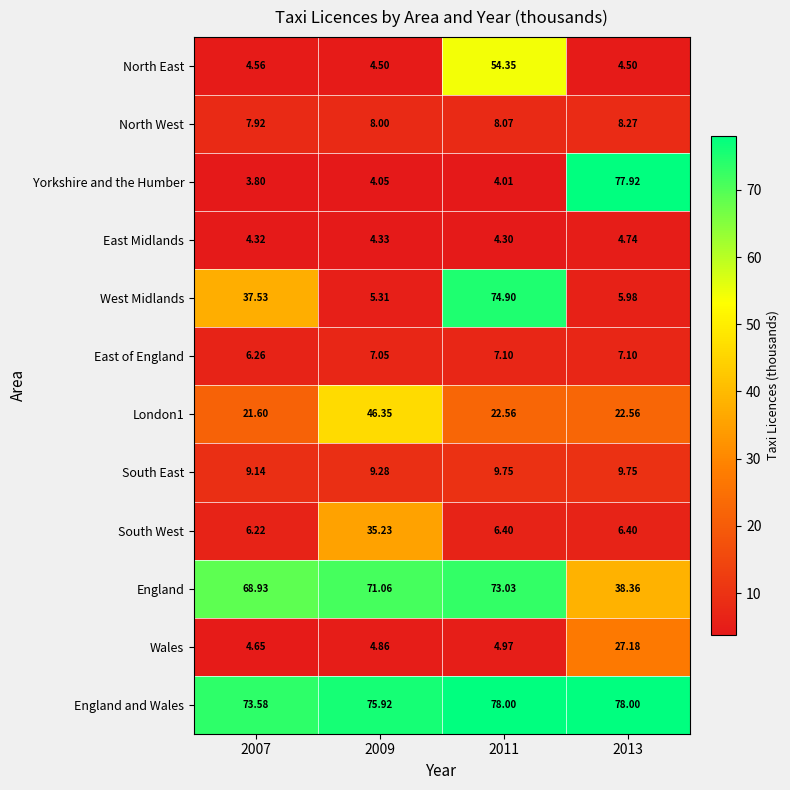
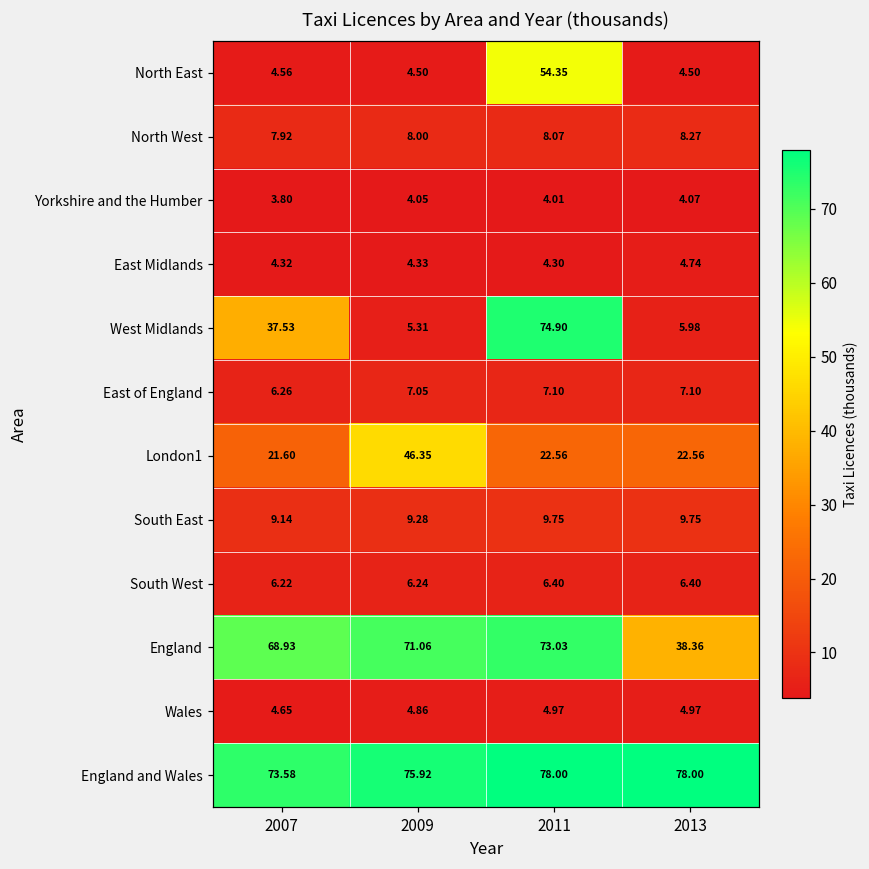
  {
    "North East": {
      "2007": 4.56,
      "2009": 4.50,
      "2011": 54.35,
      "2013": 4.50
    },
    "North West": {
      "2007": 7.92,
      "2009": 8.00,
      "2011": 8.07,
      "2013": 8.27
    },
    "Yorkshire and the Humber": {
      "2007": 3.80,
      "2009": 4.05,
      "2011": 4.01,
-     "2013": 77.92
+     "2013": 4.07
    },
    "East Midlands": {
      "2007": 4.32,
      "2009": 4.33,
      "2011": 4.30,
      "2013": 4.74
    },
    "West Midlands": {
      "2007": 37.53,
      "2009": 5.31,
      "2011": 74.90,
      "2013": 5.98
    },
    "East of England": {
      "2007": 6.26,
      "2009": 7.05,
      "2011": 7.10,
      "2013": 7.10
    },
    "London1": {
      "2007": 21.60,
      "2009": 46.35,
      "2011": 22.56,
      "2013": 22.56
    },
    "South East": {
      "2007": 9.14,
      "2009": 9.28,
      "2011": 9.75,
      "2013": 9.75
    },
    "South West": {
      "2007": 6.22,
-     "2009": 35.23,
+     "2009": 6.24,
      "2011": 6.40,
      "2013": 6.40
    },
    "England": {
      "2007": 68.93,
      "2009": 71.06,
      "2011": 73.03,
      "2013": 38.36
    },
    "Wales": {
      "2007": 4.65,
      "2009": 4.86,
      "2011": 4.97,
-     "2013": 27.18
+     "2013": 4.97
    },
    "England and Wales": {
      "2007": 73.58,
      "2009": 75.92,
      "2011": 78.00,
      "2013": 78.00
    }
  }
